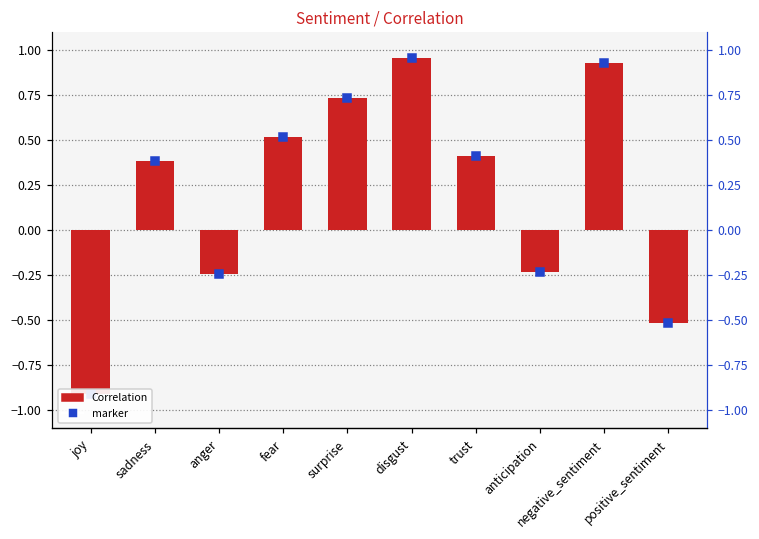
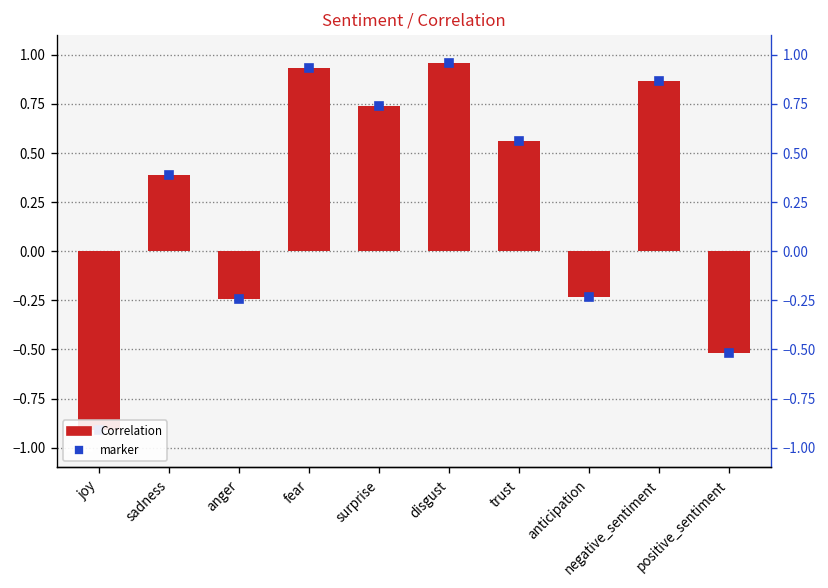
  {
    "Correlation": {
      "sadness": 0.39,
      "anger": -0.24,
-     "fear": 0.52,
+     "fear": 0.93,
      "surprise": 0.74,
      "disgust": 0.96,
-     "trust": 0.41,
+     "trust": 0.56,
      "anticipation": -0.23,
-     "negative_sentiment": 0.93,
+     "negative_sentiment": 0.87,
      "positive_sentiment": -0.52
    }
  }
